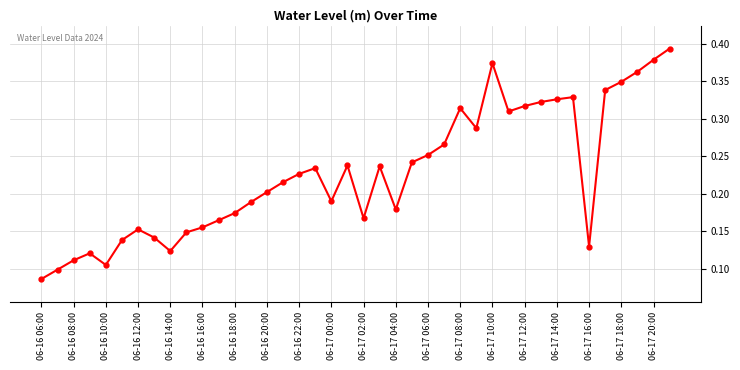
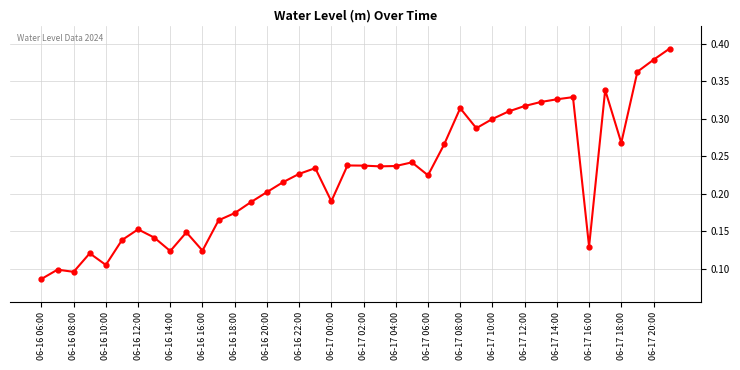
  {
    "06-16 06:00": 0.09,
-   "06-16 08:00": 0.11,
+   "06-16 08:00": 0.10,
    "06-16 10:00": 0.11,
    "06-16 12:00": 0.15,
    "06-16 14:00": 0.12,
-   "06-16 16:00": 0.16,
+   "06-16 16:00": 0.12,
    "06-16 18:00": 0.17,
    "06-16 20:00": 0.20,
    "06-16 22:00": 0.23,
    "06-17 00:00": 0.19,
-   "06-17 02:00": 0.17,
-   "06-17 04:00": 0.18,
-   "06-17 06:00": 0.25,
+   "06-17 02:00": 0.24,
+   "06-17 04:00": 0.24,
+   "06-17 06:00": 0.22,
    "06-17 08:00": 0.31,
-   "06-17 10:00": 0.37,
+   "06-17 10:00": 0.30,
    "06-17 12:00": 0.32,
    "06-17 14:00": 0.33,
    "06-17 16:00": 0.13,
-   "06-17 18:00": 0.35,
+   "06-17 18:00": 0.27,
    "06-17 20:00": 0.38
  }
